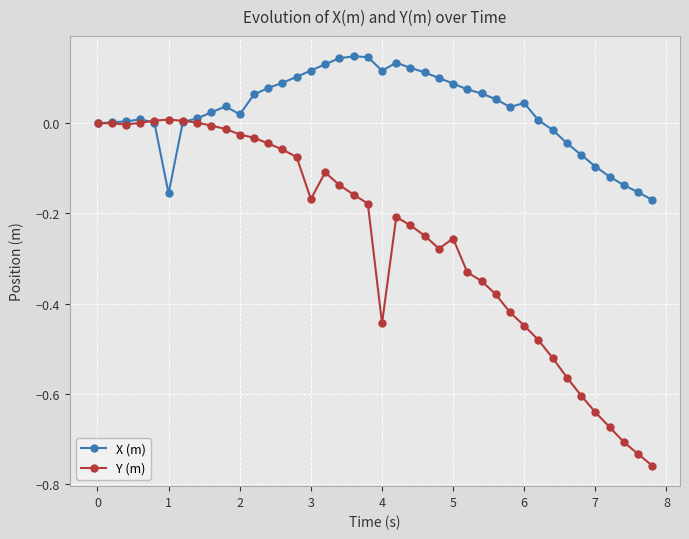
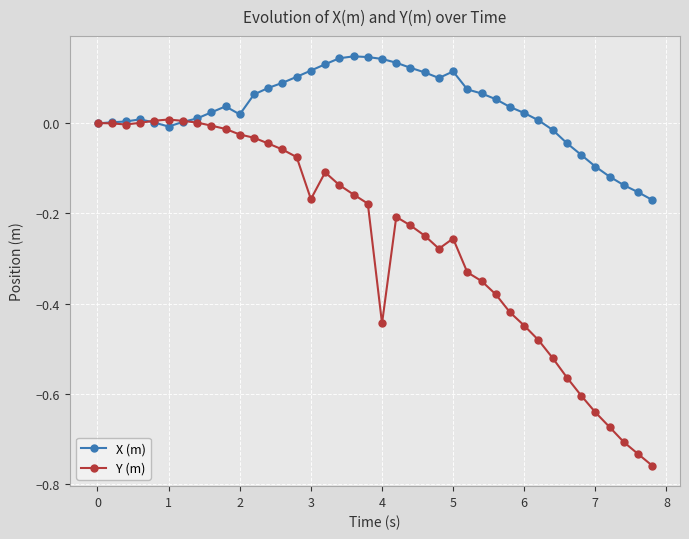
  {
    "X (m)": {
-     "1": -0.16,
+     "1": -0.01,
      "2": 0.02,
      "3": 0.12,
-     "4": 0.12,
-     "5": 0.09,
-     "6": 0.04,
+     "4": 0.14,
+     "5": 0.11,
+     "6": 0.02,
      "7": -0.10
    },
    "Y (m)": {
      "1": 0.01,
      "2": -0.03,
      "3": -0.17,
      "4": -0.44,
      "5": -0.26,
      "6": -0.45,
      "7": -0.64
    }
  }
